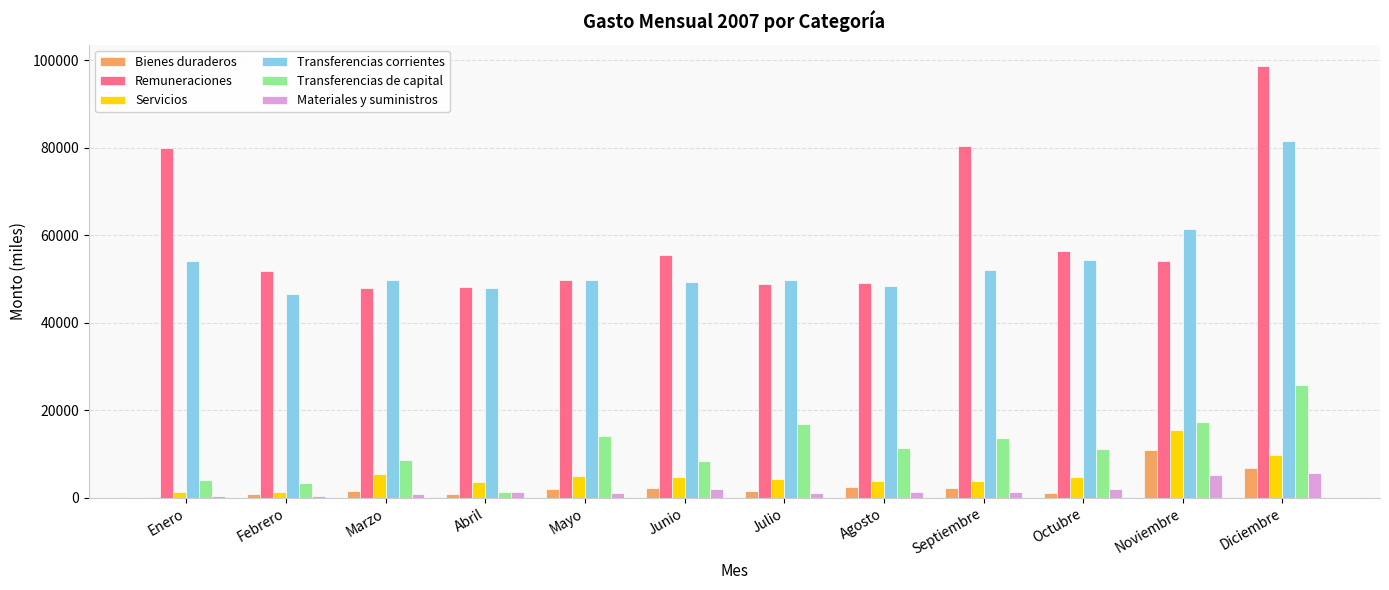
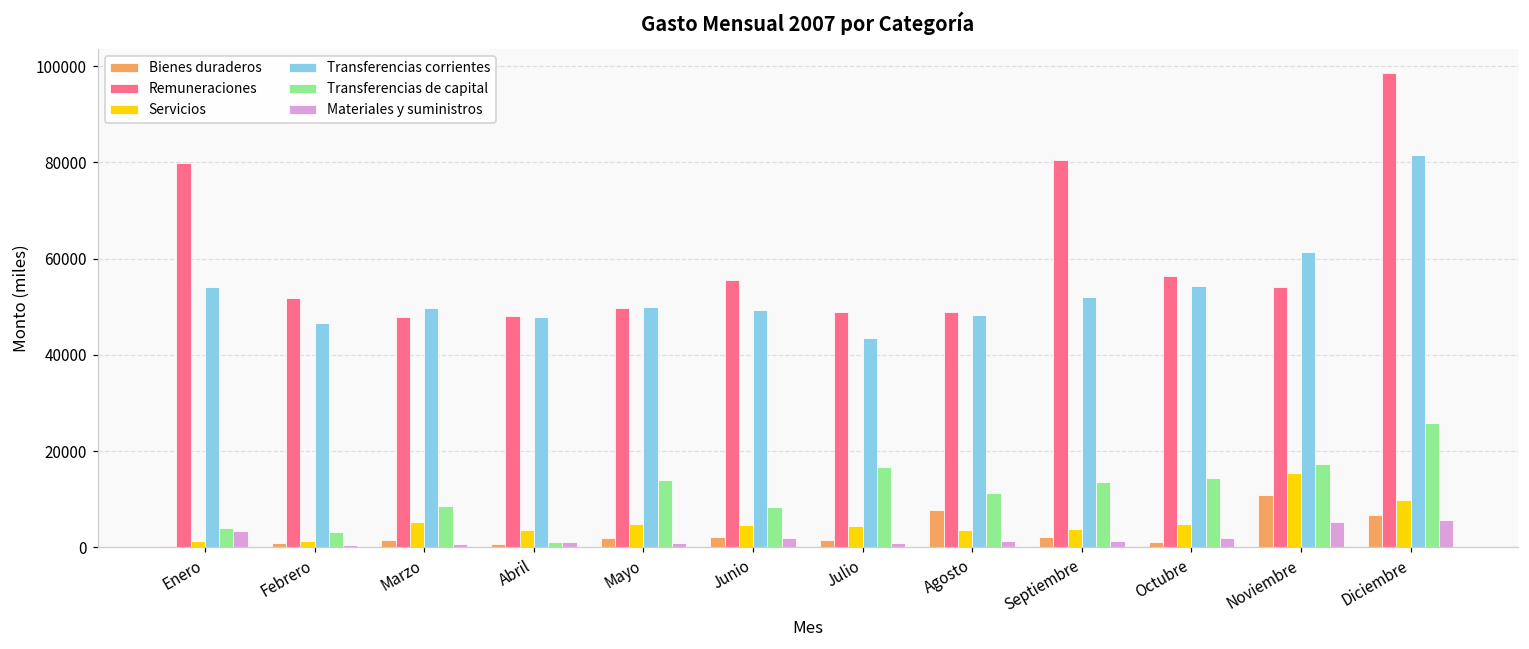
  {
    "Bienes duraderos": {
      "Febrero": 1000,
      "Marzo": 2000,
      "Abril": 1000,
      "Mayo": 2000,
      "Junio": 2000,
      "Julio": 2000,
-     "Agosto": 2000,
+     "Agosto": 8000,
      "Septiembre": 2000,
      "Octubre": 1000,
      "Noviembre": 11000,
      "Diciembre": 7000
    },
    "Remuneraciones": {
      "Enero": 80000,
      "Febrero": 52000,
      "Marzo": 48000,
      "Abril": 48000,
      "Mayo": 50000,
      "Junio": 56000,
      "Julio": 49000,
      "Agosto": 49000,
      "Septiembre": 80000,
      "Octubre": 56000,
      "Noviembre": 54000,
      "Diciembre": 99000
    },
    "Servicios": {
      "Enero": 1000,
      "Febrero": 1000,
      "Marzo": 5000,
      "Abril": 4000,
      "Mayo": 5000,
      "Junio": 5000,
      "Julio": 4000,
      "Agosto": 4000,
      "Septiembre": 4000,
      "Octubre": 5000,
      "Noviembre": 15000,
      "Diciembre": 10000
    },
    "Transferencias corrientes": {
      "Enero": 54000,
      "Febrero": 47000,
      "Marzo": 50000,
      "Abril": 48000,
      "Mayo": 50000,
      "Junio": 49000,
-     "Julio": 50000,
+     "Julio": 43000,
      "Agosto": 48000,
      "Septiembre": 52000,
      "Octubre": 54000,
      "Noviembre": 61000,
      "Diciembre": 81000
    },
    "Transferencias de capital": {
      "Enero": 4000,
      "Febrero": 3000,
      "Marzo": 9000,
      "Abril": 1000,
      "Mayo": 14000,
      "Junio": 8000,
      "Julio": 17000,
      "Agosto": 11000,
      "Septiembre": 14000,
-     "Octubre": 11000,
+     "Octubre": 14000,
      "Noviembre": 17000,
      "Diciembre": 26000
    },
    "Materiales y suministros": {
-     "Enero": 0,
+     "Enero": 3000,
      "Marzo": 1000,
      "Abril": 1000,
      "Mayo": 1000,
      "Junio": 2000,
      "Julio": 1000,
      "Agosto": 1000,
      "Septiembre": 1000,
      "Octubre": 2000,
      "Noviembre": 5000,
      "Diciembre": 6000
    }
  }
